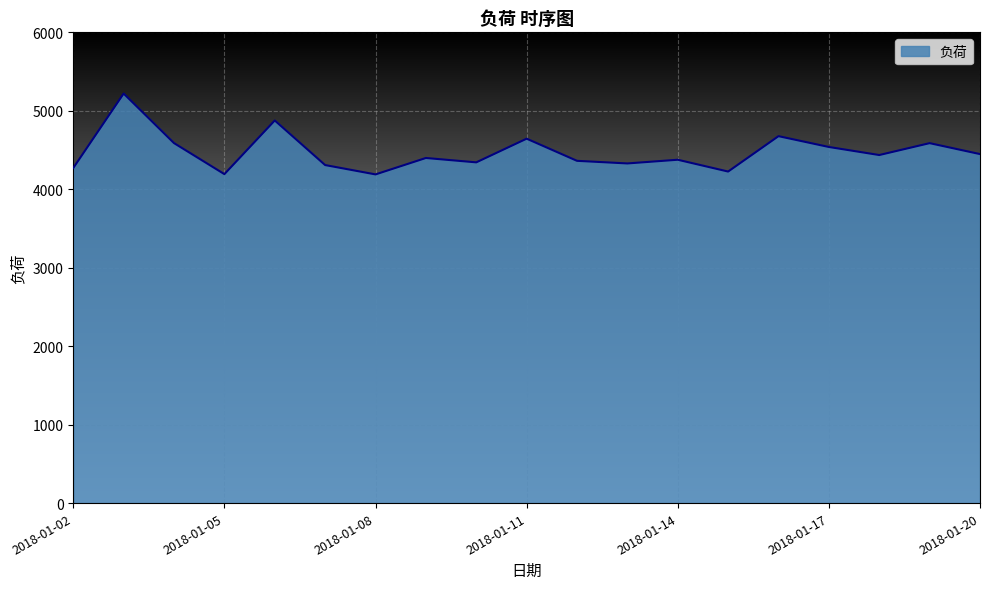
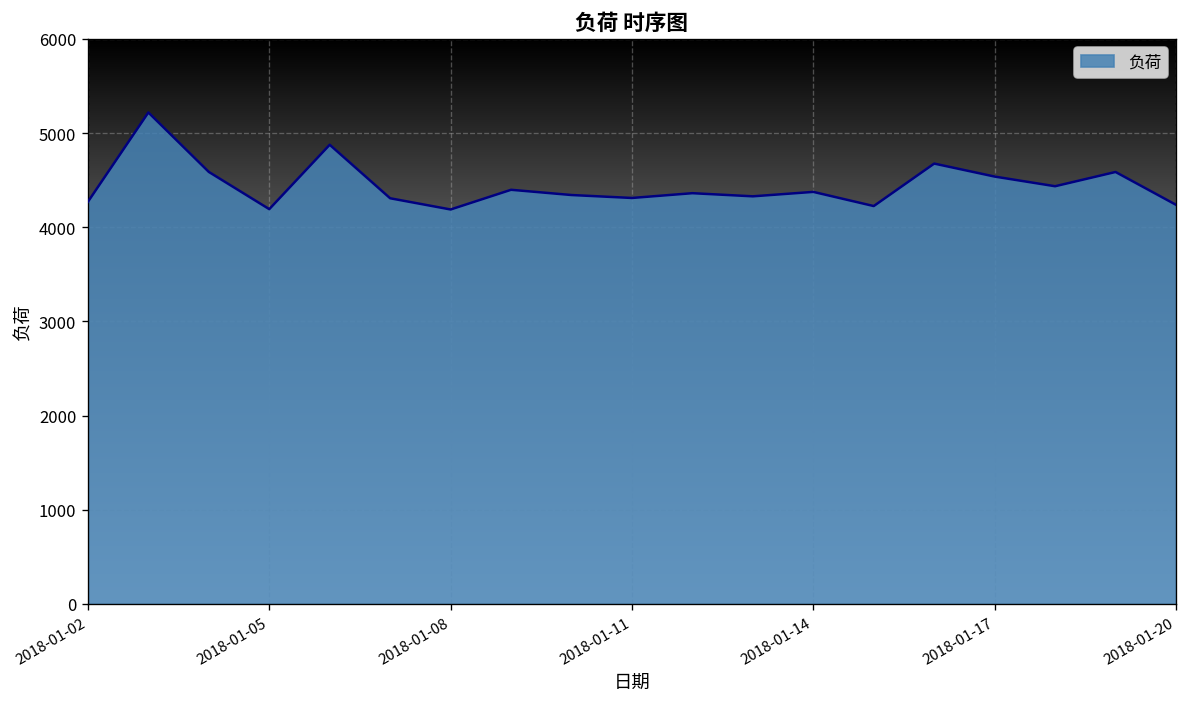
  {
    "2018-01-02": 4300,
    "2018-01-05": 4200,
    "2018-01-08": 4200,
-   "2018-01-11": 4600,
+   "2018-01-11": 4300,
    "2018-01-14": 4400,
    "2018-01-17": 4500,
-   "2018-01-20": 4400
+   "2018-01-20": 4200
  }
